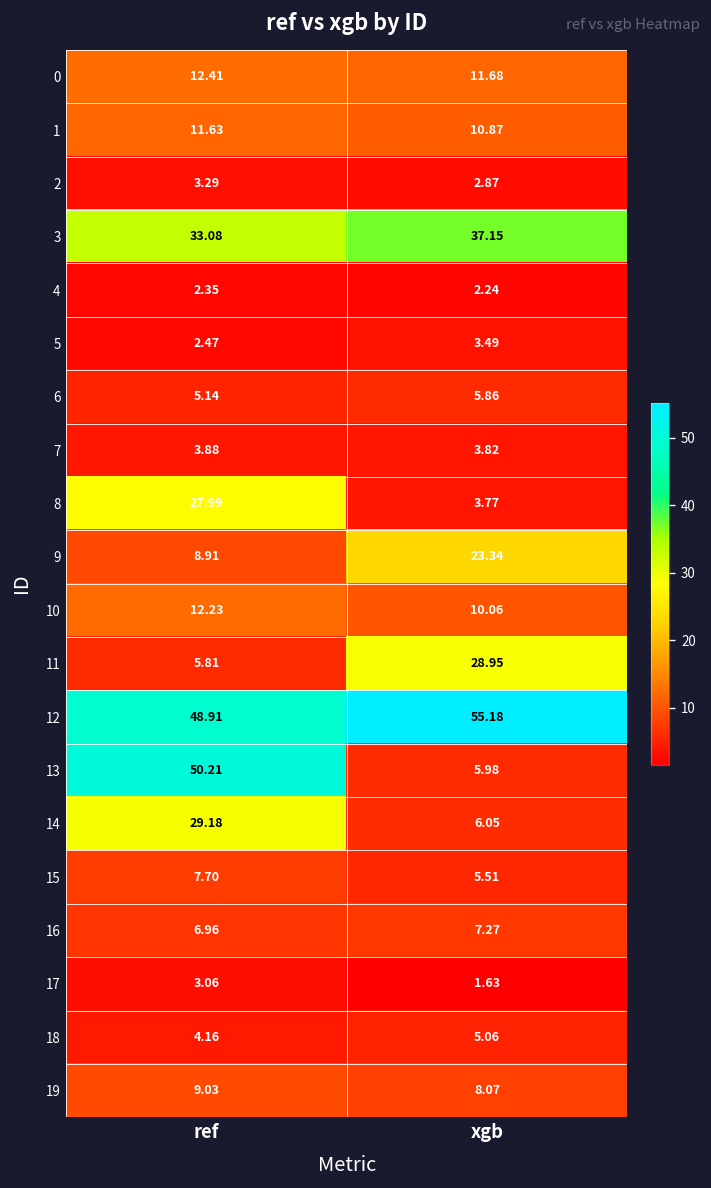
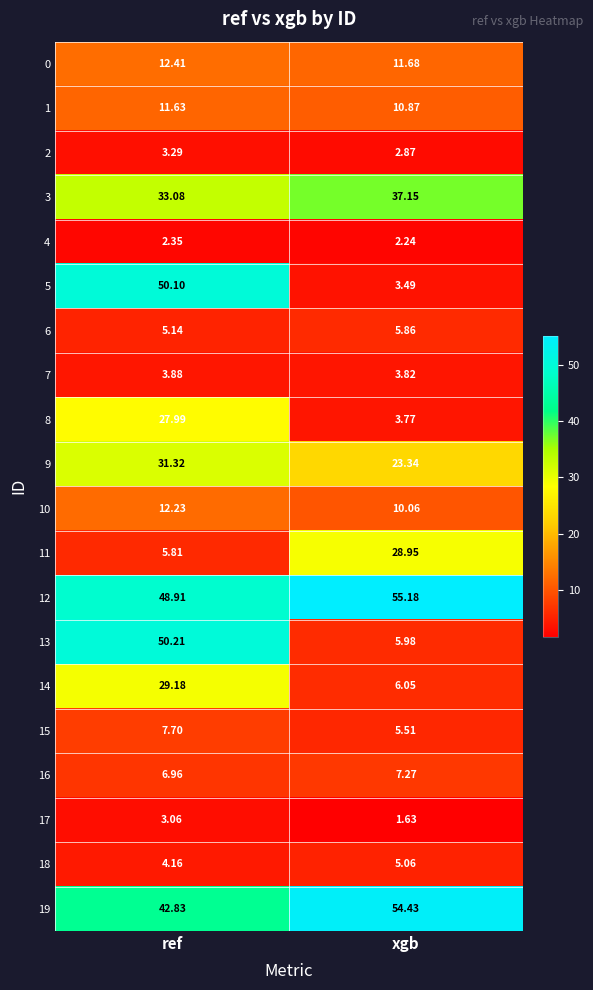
  {
    "0": {
      "ref": 12.41,
      "xgb": 11.68
    },
    "1": {
      "ref": 11.63,
      "xgb": 10.87
    },
    "2": {
      "ref": 3.29,
      "xgb": 2.87
    },
    "3": {
      "ref": 33.08,
      "xgb": 37.15
    },
    "4": {
      "ref": 2.35,
      "xgb": 2.24
    },
    "5": {
-     "ref": 2.47,
+     "ref": 50.10,
      "xgb": 3.49
    },
    "6": {
      "ref": 5.14,
      "xgb": 5.86
    },
    "7": {
      "ref": 3.88,
      "xgb": 3.82
    },
    "8": {
      "ref": 27.99,
      "xgb": 3.77
    },
    "9": {
-     "ref": 8.91,
+     "ref": 31.32,
      "xgb": 23.34
    },
    "10": {
      "ref": 12.23,
      "xgb": 10.06
    },
    "11": {
      "ref": 5.81,
      "xgb": 28.95
    },
    "12": {
      "ref": 48.91,
      "xgb": 55.18
    },
    "13": {
      "ref": 50.21,
      "xgb": 5.98
    },
    "14": {
      "ref": 29.18,
      "xgb": 6.05
    },
    "15": {
      "ref": 7.70,
      "xgb": 5.51
    },
    "16": {
      "ref": 6.96,
      "xgb": 7.27
    },
    "17": {
      "ref": 3.06,
      "xgb": 1.63
    },
    "18": {
      "ref": 4.16,
      "xgb": 5.06
    },
    "19": {
-     "ref": 9.03,
-     "xgb": 8.07
+     "ref": 42.83,
+     "xgb": 54.43
    }
  }
